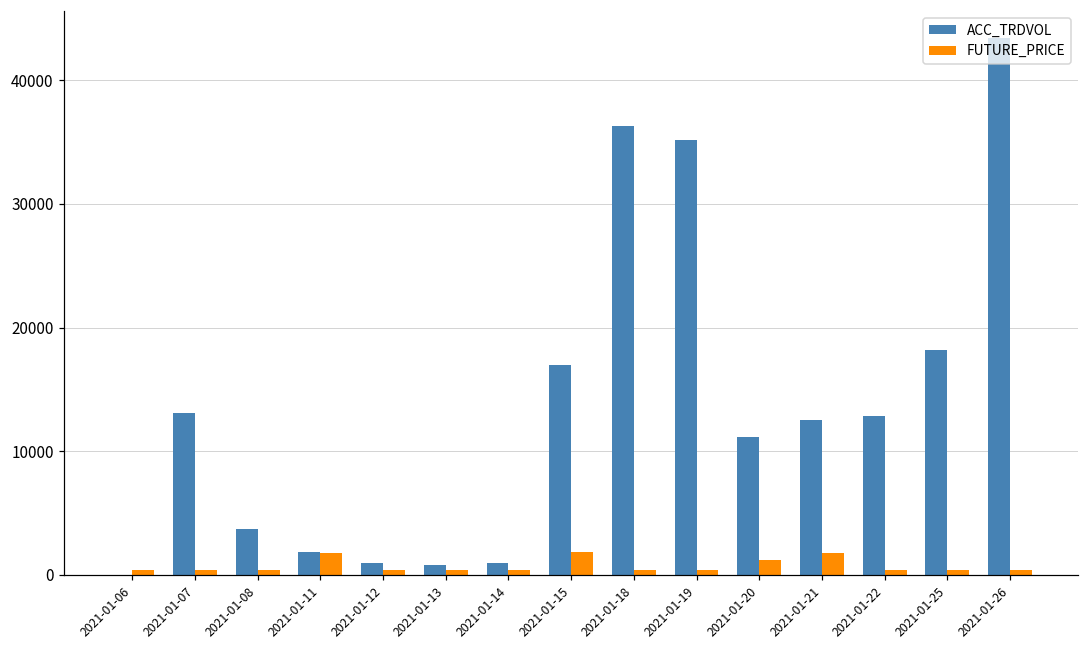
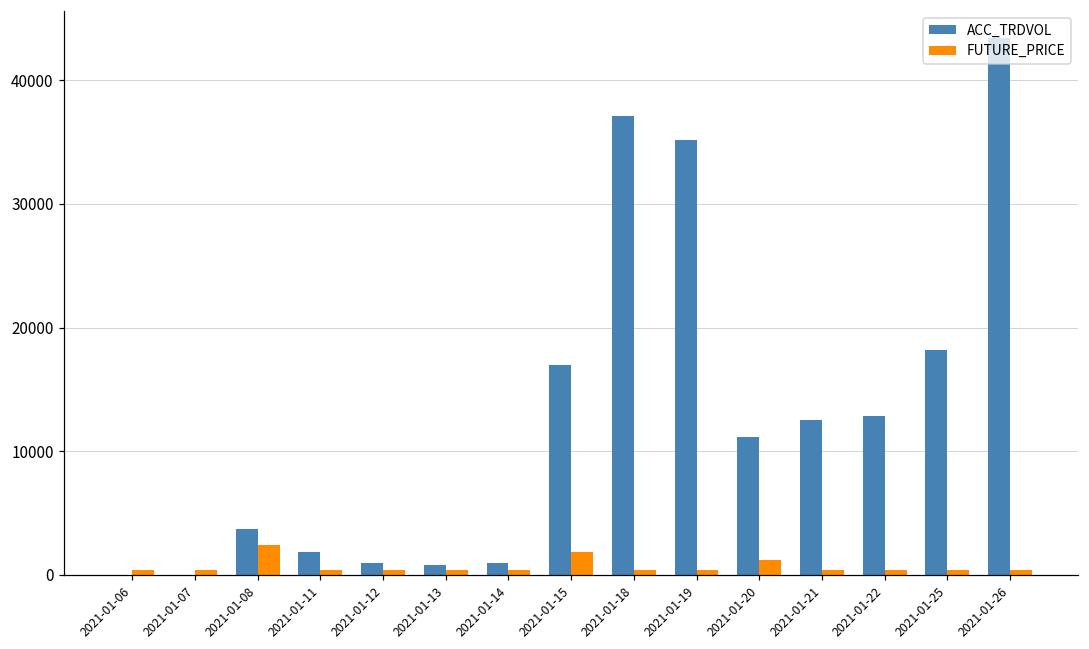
  {
    "ACC_TRDVOL": {
-     "2021-01-07": 13100,
+     "2021-01-07": 0,
      "2021-01-08": 3700,
      "2021-01-11": 1900,
      "2021-01-12": 1000,
      "2021-01-13": 800,
      "2021-01-14": 1000,
      "2021-01-15": 17000,
-     "2021-01-18": 36300,
+     "2021-01-18": 37100,
      "2021-01-19": 35200,
      "2021-01-20": 11100,
      "2021-01-21": 12500,
      "2021-01-22": 12900,
      "2021-01-25": 18200
    },
    "FUTURE_PRICE": {
      "2021-01-06": 400,
      "2021-01-07": 400,
-     "2021-01-08": 400,
-     "2021-01-11": 1800,
+     "2021-01-08": 2400,
+     "2021-01-11": 400,
      "2021-01-12": 400,
      "2021-01-13": 400,
      "2021-01-14": 400,
      "2021-01-15": 1900,
      "2021-01-18": 400,
      "2021-01-19": 400,
      "2021-01-20": 1200,
-     "2021-01-21": 1800,
+     "2021-01-21": 400,
      "2021-01-22": 400,
      "2021-01-25": 400,
      "2021-01-26": 400
    }
  }
